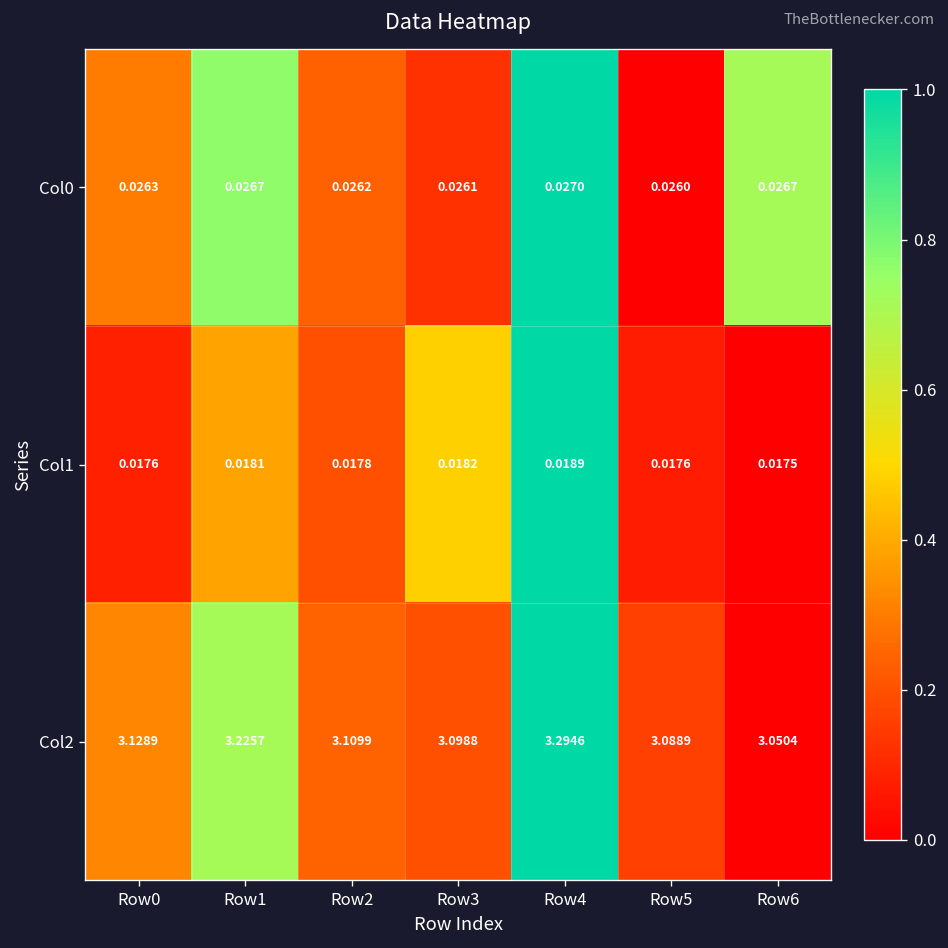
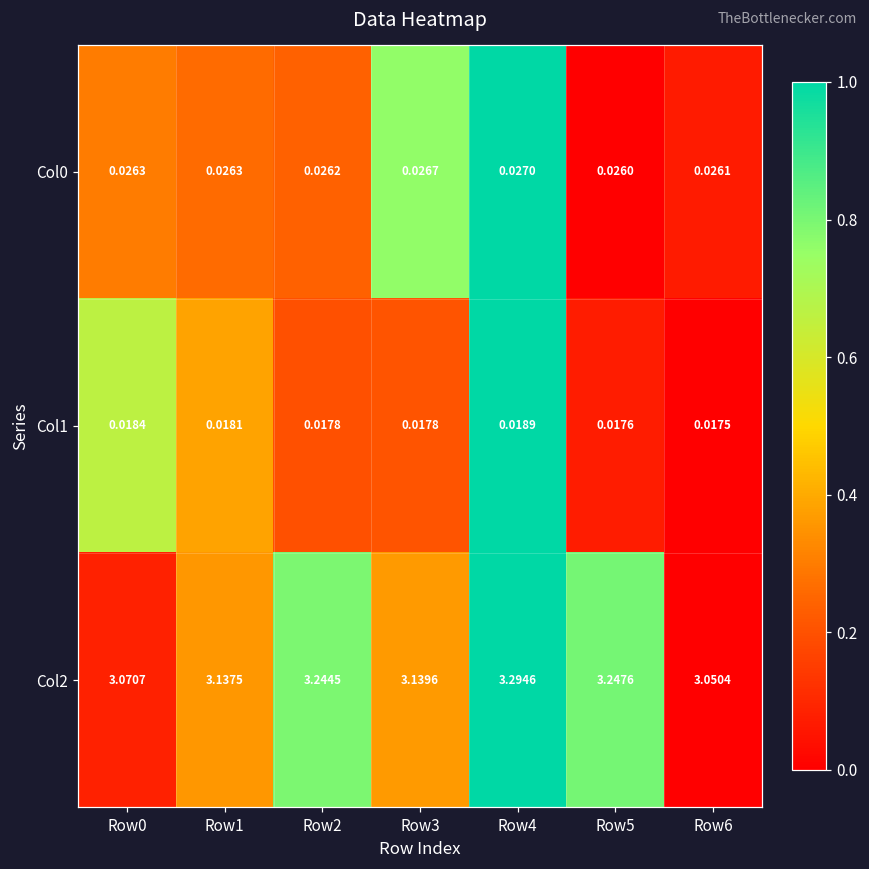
  {
    "Col0": {
      "Row0": 0.0263,
-     "Row1": 0.0267,
+     "Row1": 0.0263,
      "Row2": 0.0262,
-     "Row3": 0.0261,
+     "Row3": 0.0267,
      "Row4": 0.0270,
      "Row5": 0.0260,
-     "Row6": 0.0267
+     "Row6": 0.0261
    },
    "Col1": {
-     "Row0": 0.0176,
+     "Row0": 0.0184,
      "Row1": 0.0181,
      "Row2": 0.0178,
-     "Row3": 0.0182,
+     "Row3": 0.0178,
      "Row4": 0.0189,
      "Row5": 0.0176,
      "Row6": 0.0175
    },
    "Col2": {
-     "Row0": 3.1289,
-     "Row1": 3.2257,
-     "Row2": 3.1099,
-     "Row3": 3.0988,
+     "Row0": 3.0707,
+     "Row1": 3.1375,
+     "Row2": 3.2445,
+     "Row3": 3.1396,
      "Row4": 3.2946,
-     "Row5": 3.0889,
+     "Row5": 3.2476,
      "Row6": 3.0504
    }
  }
